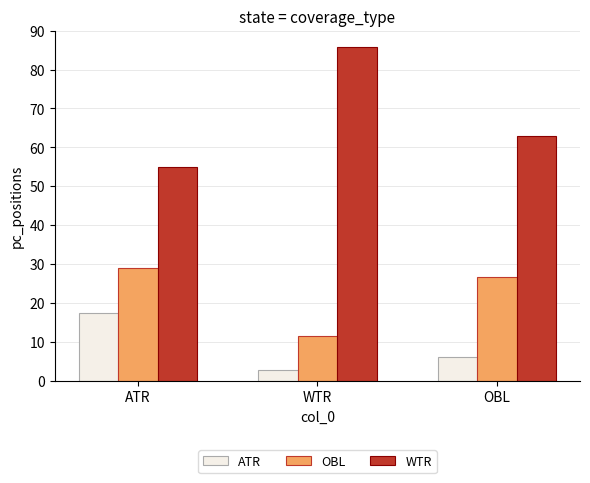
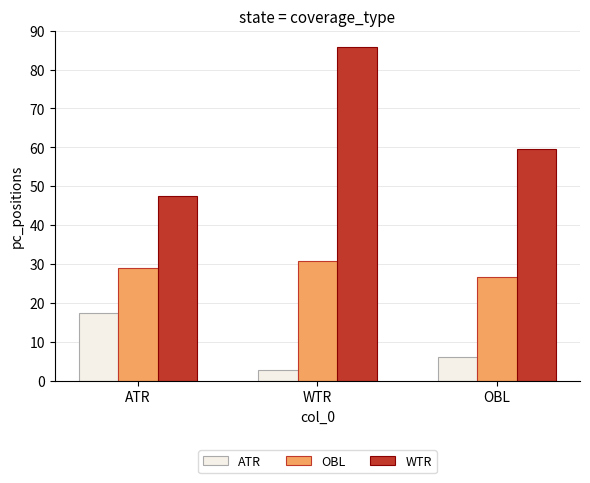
  {
    "ATR": {
      "ATR": 17,
      "WTR": 3,
      "OBL": 6
    },
    "OBL": {
      "ATR": 29,
-     "WTR": 11,
+     "WTR": 31,
      "OBL": 27
    },
    "WTR": {
-     "ATR": 55,
+     "ATR": 47,
      "WTR": 86,
-     "OBL": 63
+     "OBL": 60
    }
  }
